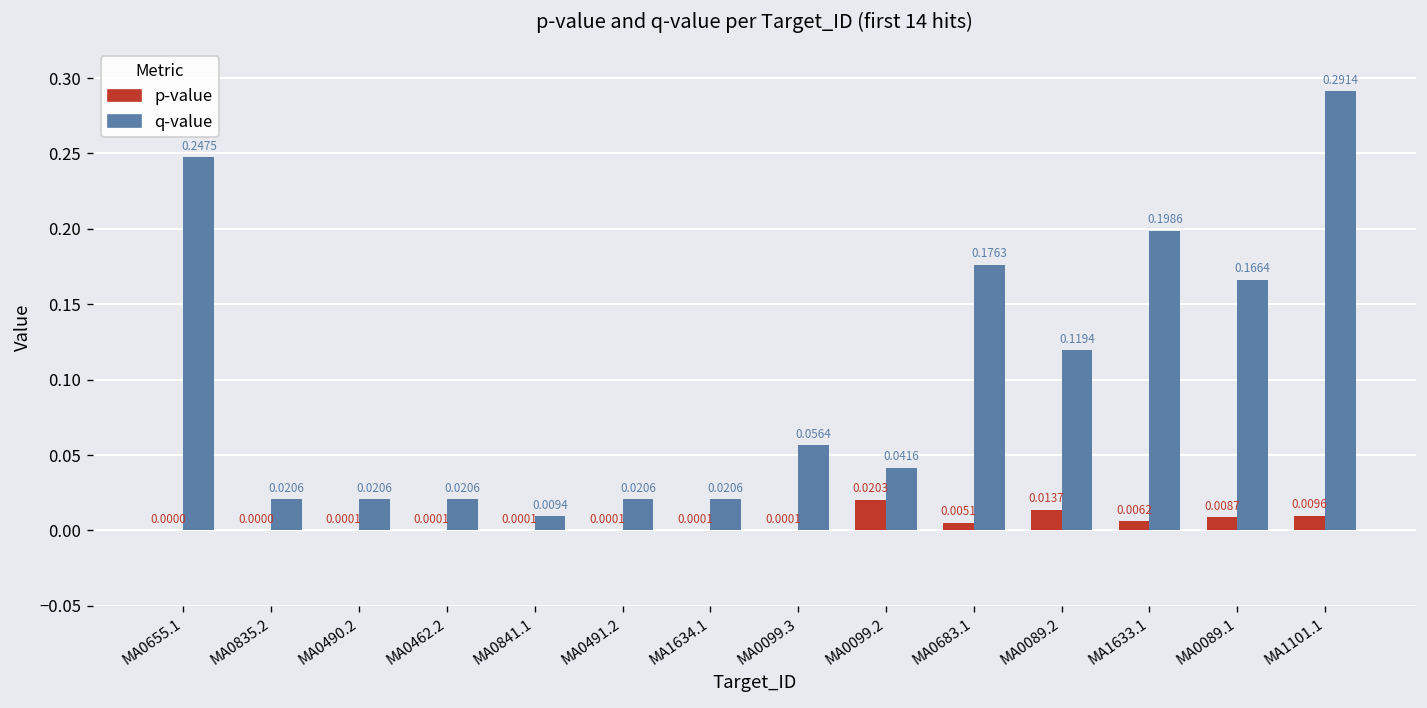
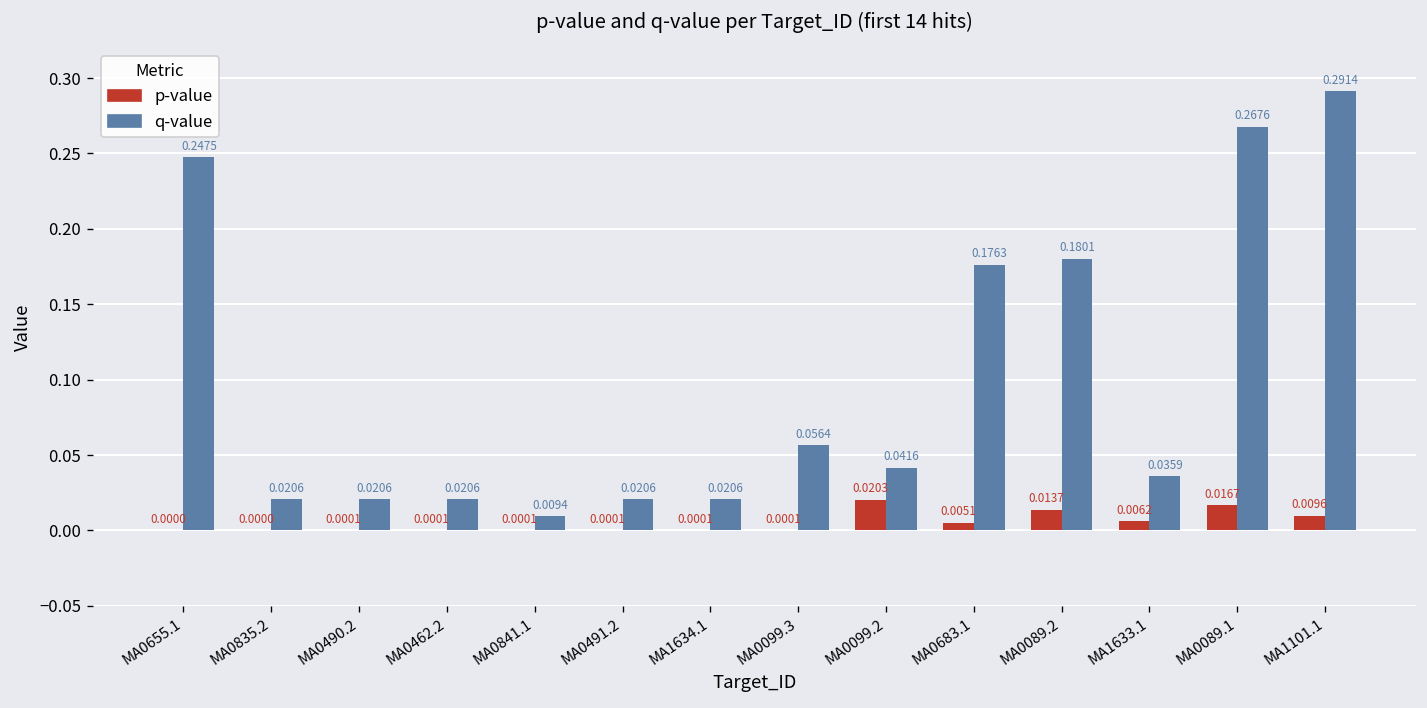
  {
    "p-value": {
      "MA0655.1": 0.0000,
      "MA0835.2": 0.0000,
      "MA0490.2": 0.0001,
      "MA0462.2": 0.0001,
      "MA0841.1": 0.0001,
      "MA0491.2": 0.0001,
      "MA1634.1": 0.0001,
      "MA0099.3": 0.0001,
      "MA0099.2": 0.0203,
      "MA0683.1": 0.0051,
      "MA0089.2": 0.0137,
      "MA1633.1": 0.0062,
-     "MA0089.1": 0.0087,
+     "MA0089.1": 0.0167,
      "MA1101.1": 0.0096
    },
    "q-value": {
      "MA0655.1": 0.2475,
      "MA0835.2": 0.0206,
      "MA0490.2": 0.0206,
      "MA0462.2": 0.0206,
      "MA0841.1": 0.0094,
      "MA0491.2": 0.0206,
      "MA1634.1": 0.0206,
      "MA0099.3": 0.0564,
      "MA0099.2": 0.0416,
      "MA0683.1": 0.1763,
-     "MA0089.2": 0.1194,
-     "MA1633.1": 0.1986,
-     "MA0089.1": 0.1664,
+     "MA0089.2": 0.1801,
+     "MA1633.1": 0.0359,
+     "MA0089.1": 0.2676,
      "MA1101.1": 0.2914
    }
  }
